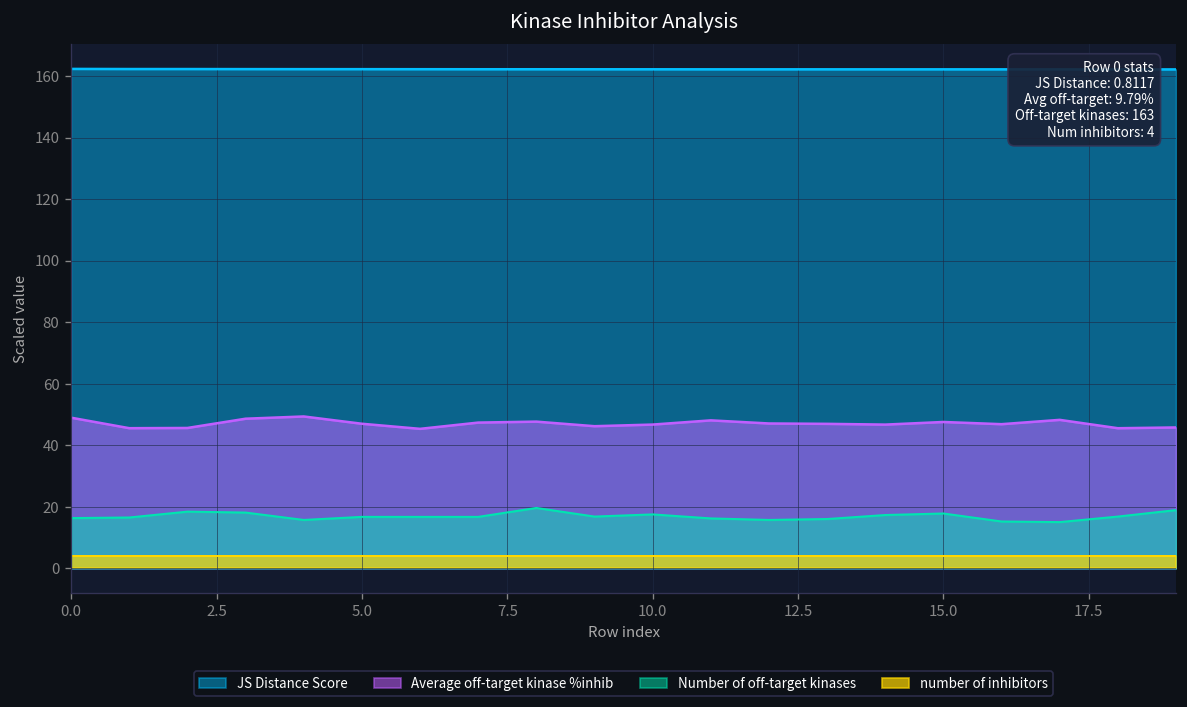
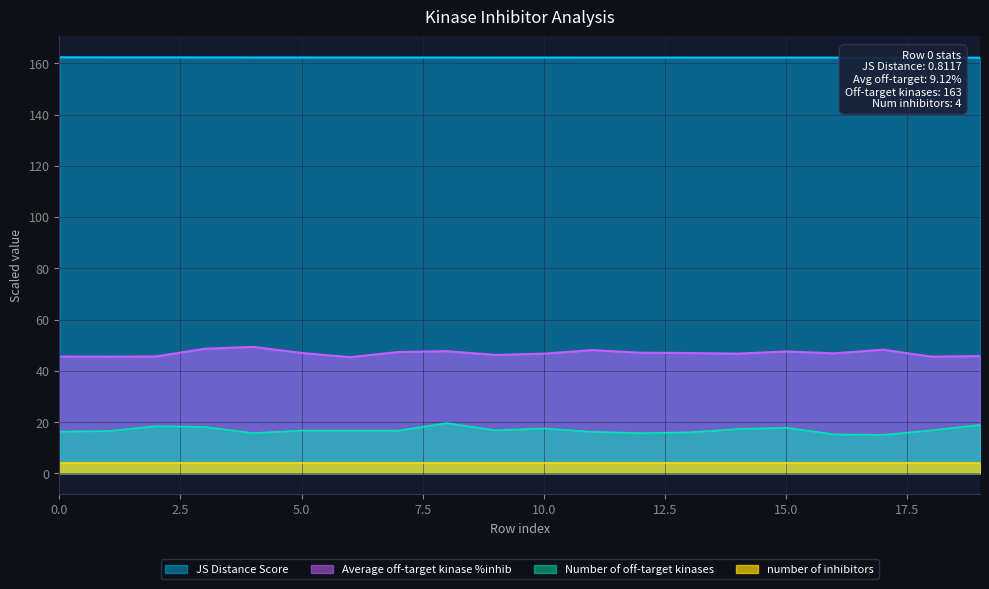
  {
    "JS Distance Score": {
      "0.0": "162",
      "5.0": "162",
      "10.0": "162",
      "15.0": "162"
    },
    "Average off-target kinase %inhib": {
-     "0.0": "9.79%"
+     "0.0": "9.12%"
    },
    "Number of off-target kinases": {
      "0.0": "16",
      "5.0": "17",
      "10.0": "18",
      "15.0": "18"
    },
    "number of inhibitors": {
      "0.0": "4",
      "5.0": "4",
      "10.0": "4",
      "15.0": "4"
    }
  }
